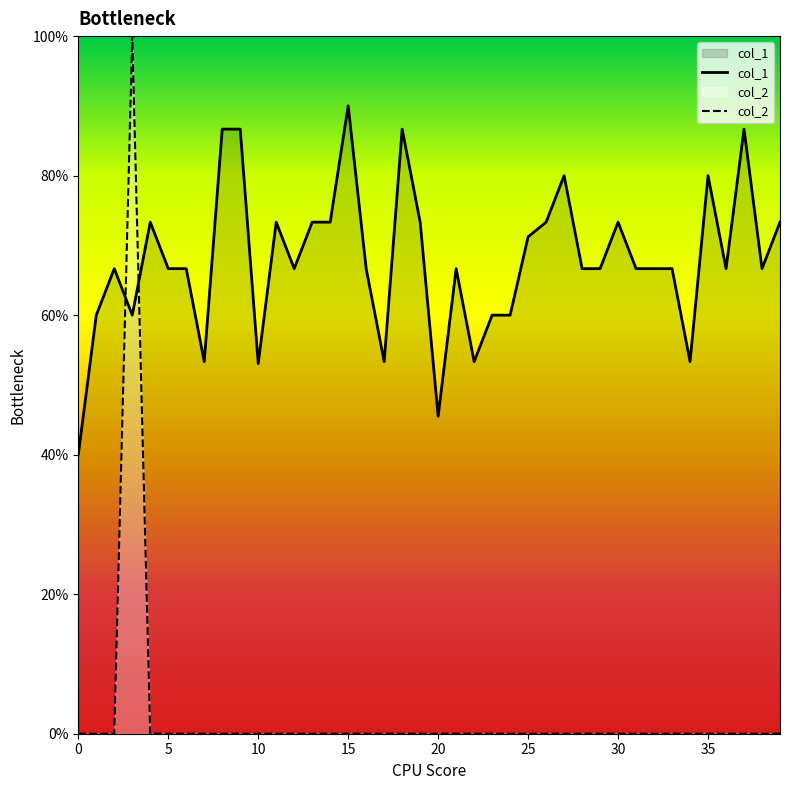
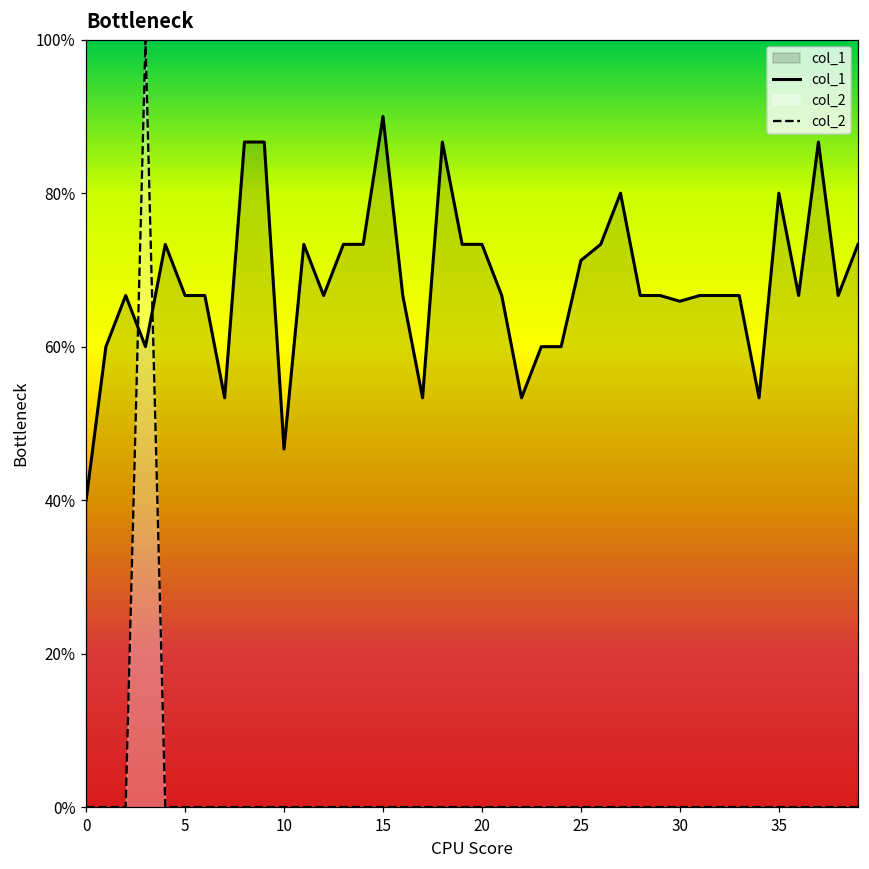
  {
    "col_1": {
      "0": "40%",
      "5": "67%",
-     "10": "53%",
+     "10": "47%",
      "15": "90%",
-     "20": "46%",
+     "20": "73%",
      "25": "71%",
-     "30": "73%",
+     "30": "66%",
      "35": "80%"
    }
  }
